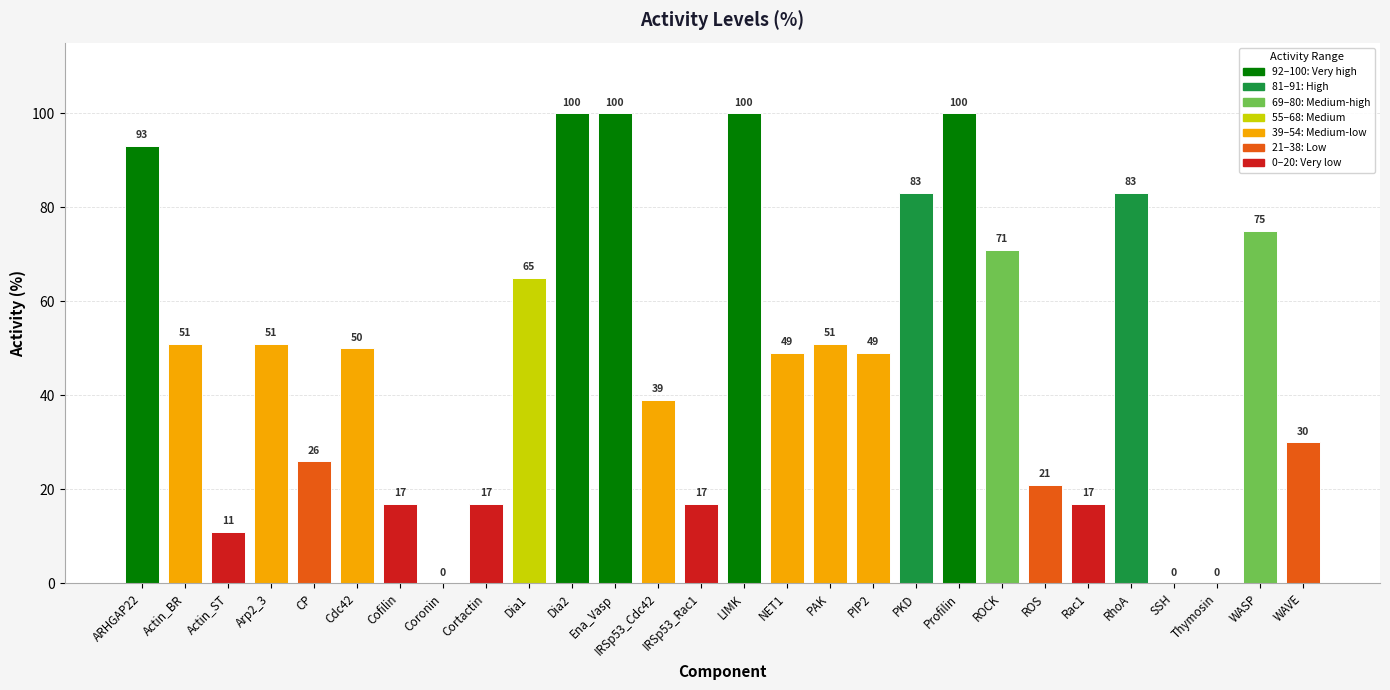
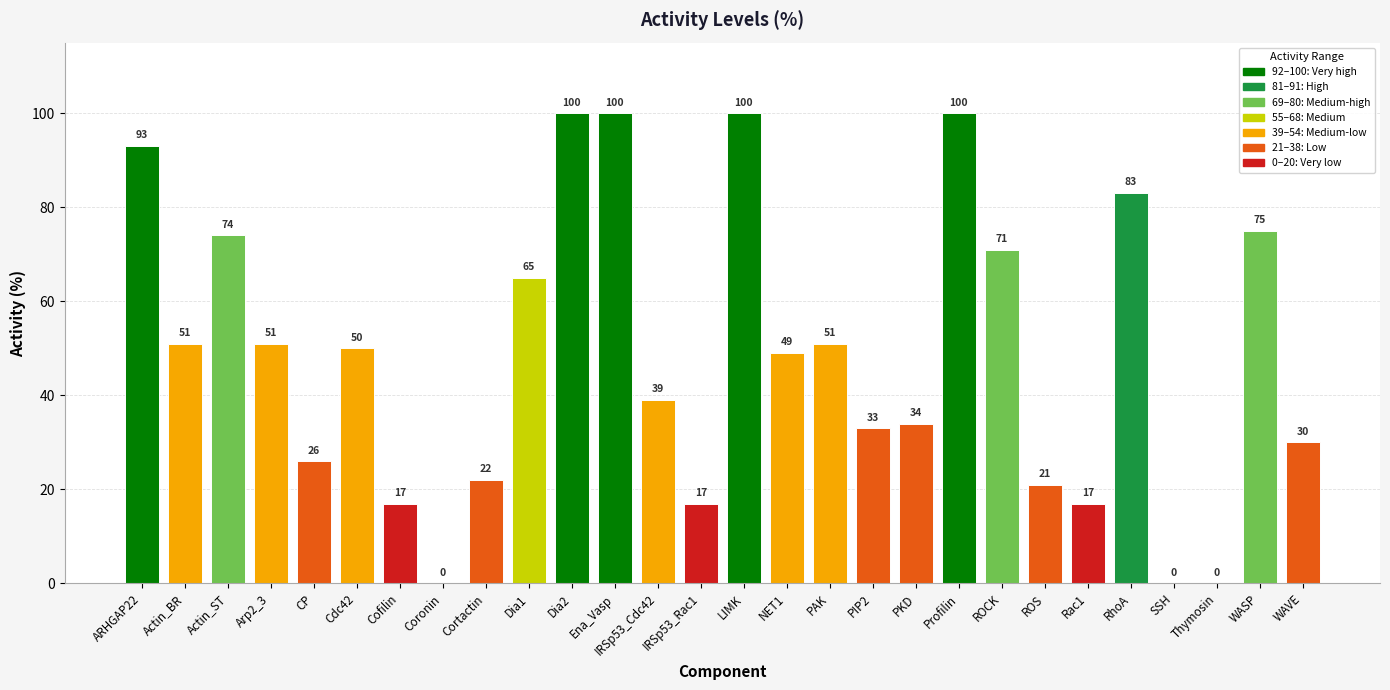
  {
    "ARHGAP22": 93,
    "Actin_BR": 51,
-   "Actin_ST": 11,
+   "Actin_ST": 74,
    "Arp2_3": 51,
    "CP": 26,
    "Cdc42": 50,
    "Cofilin": 17,
    "Coronin": 0,
-   "Cortactin": 17,
+   "Cortactin": 22,
    "Dia1": 65,
    "Dia2": 100,
    "Ena_Vasp": 100,
    "IRSp53_Cdc42": 39,
    "IRSp53_Rac1": 17,
    "LIMK": 100,
    "NET1": 49,
    "PAK": 51,
-   "PIP2": 49,
-   "PKD": 83,
+   "PIP2": 33,
+   "PKD": 34,
    "Profilin": 100,
    "ROCK": 71,
    "ROS": 21,
    "Rac1": 17,
    "RhoA": 83,
    "SSH": 0,
    "Thymosin": 0,
    "WASP": 75,
    "WAVE": 30
  }
